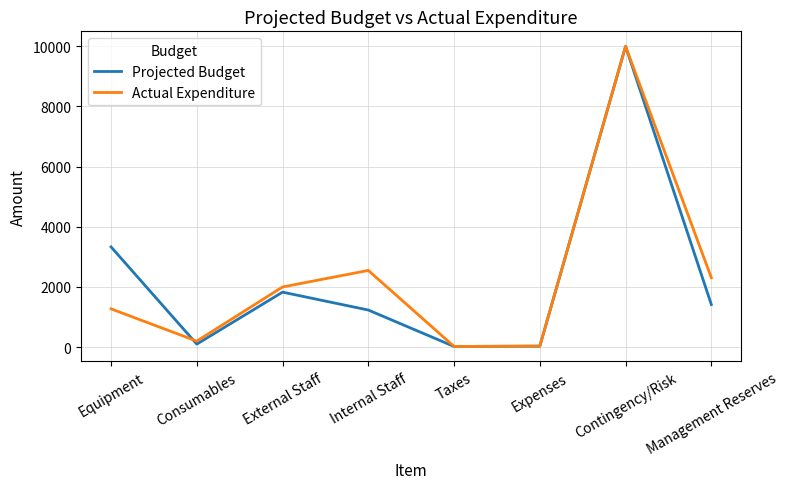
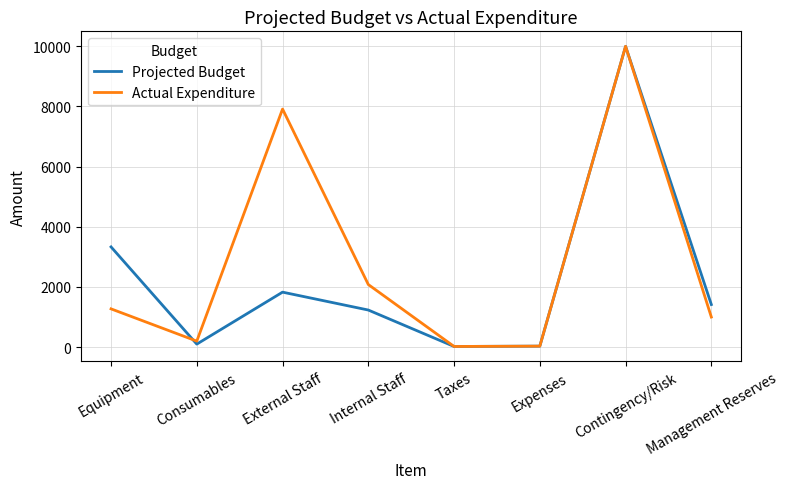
  {
    "Projected Budget": {
      "Equipment": 3300,
      "Consumables": 100,
      "External Staff": 1800,
      "Internal Staff": 1200,
      "Management Reserves": 1400
    },
    "Actual Expenditure": {
      "Equipment": 1300,
      "Consumables": 200,
-     "External Staff": 2000,
-     "Internal Staff": 2600,
-     "Management Reserves": 2300
+     "External Staff": 7900,
+     "Internal Staff": 2100,
+     "Management Reserves": 1000
    }
  }
